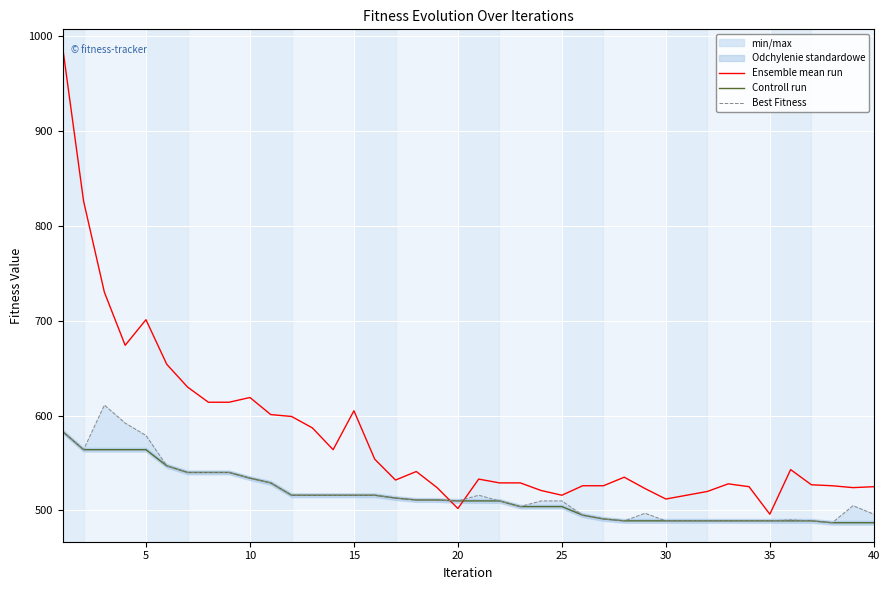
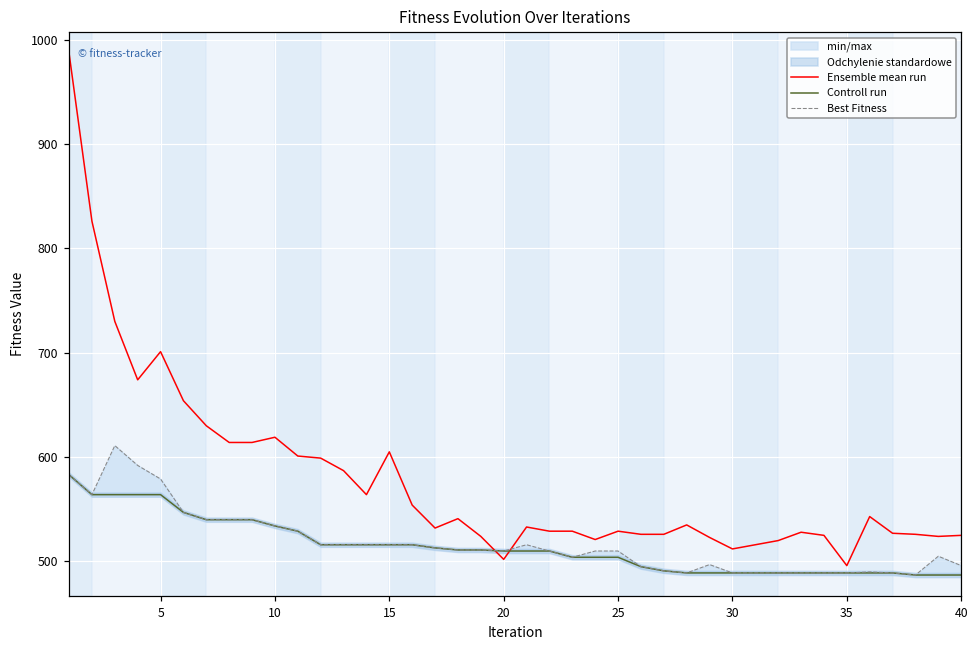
  {
    "Ensemble mean run": {
      "5": 700,
      "10": 620,
      "15": 610,
      "20": 500,
-     "25": 520,
+     "25": 530,
      "30": 510,
      "35": 500,
      "40": 530
    }
  }
